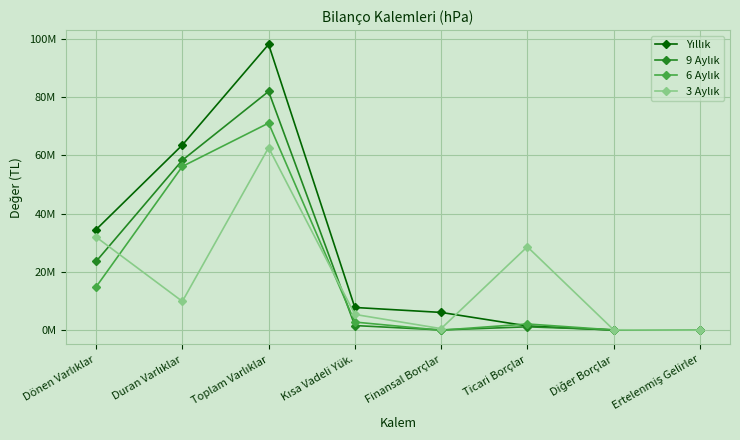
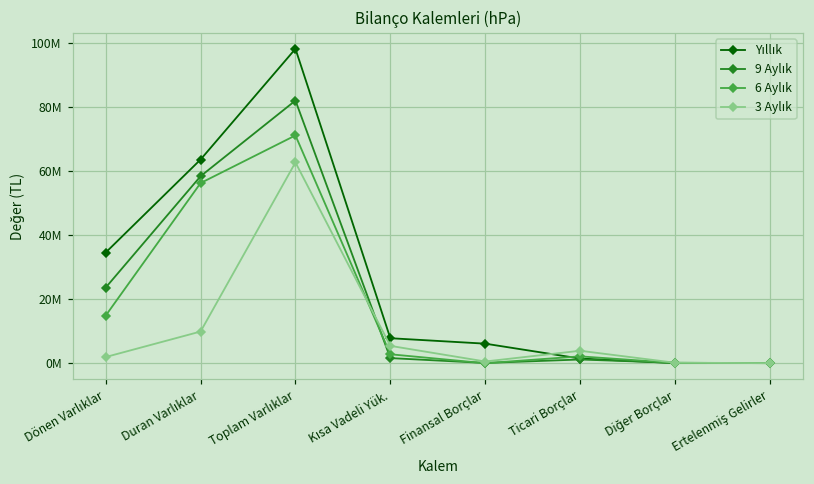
  {
    "3 Aylık": {
-     "Dönen Varlıklar": 32000000,
+     "Dönen Varlıklar": 2000000,
      "Duran Varlıklar": 10000000,
      "Toplam Varlıklar": 63000000,
      "Kısa Vadeli Yük.": 5000000,
-     "Ticari Borçlar": 29000000
+     "Ticari Borçlar": 4000000
    }
  }
